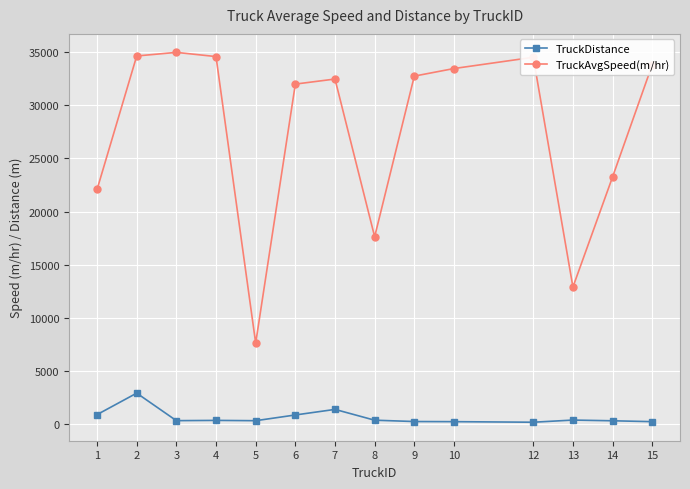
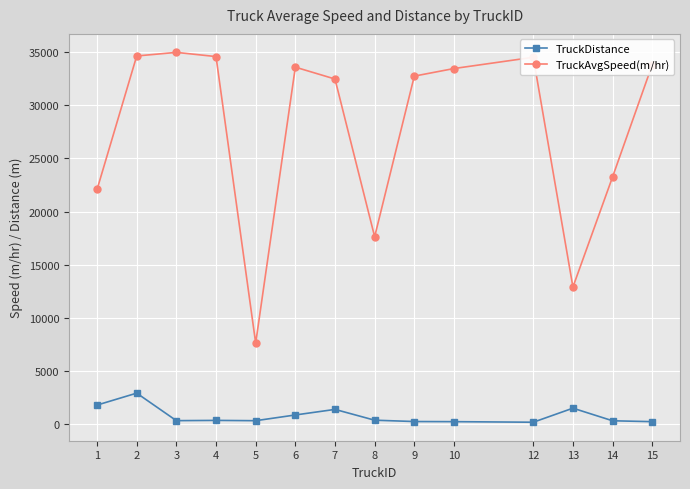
  {
    "TruckDistance": {
-     "1": 900,
+     "1": 1800,
      "2": 2900,
      "3": 400,
      "4": 400,
      "5": 400,
      "6": 900,
      "7": 1400,
      "8": 400,
      "9": 300,
      "10": 300,
      "12": 200,
-     "13": 400,
+     "13": 1500,
      "14": 300,
      "15": 300
    },
    "TruckAvgSpeed(m/hr)": {
      "1": 22100,
      "2": 34600,
      "3": 35000,
      "4": 34600,
      "5": 7600,
-     "6": 32000,
+     "6": 33600,
      "7": 32500,
      "8": 17600,
      "9": 32700,
      "10": 33500,
      "13": 12900,
      "14": 23300
    }
  }
